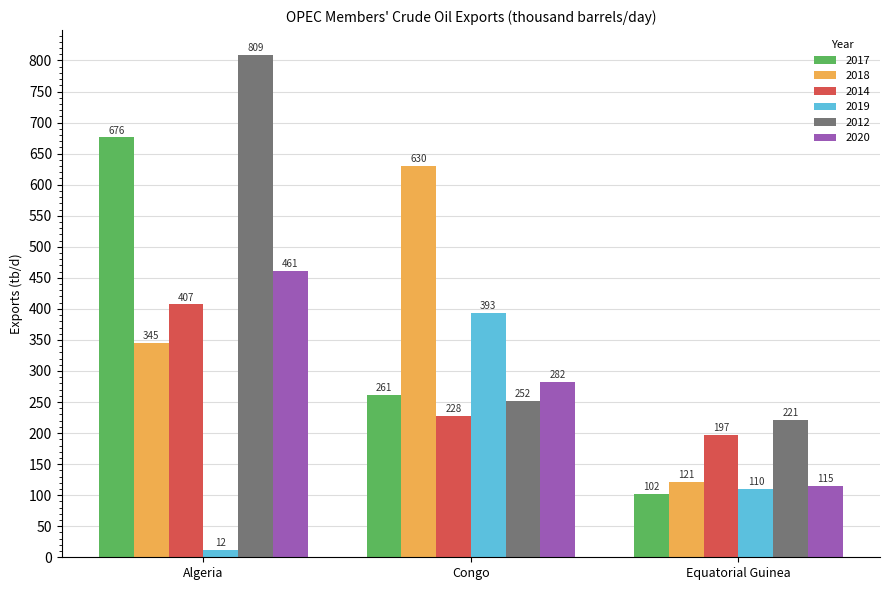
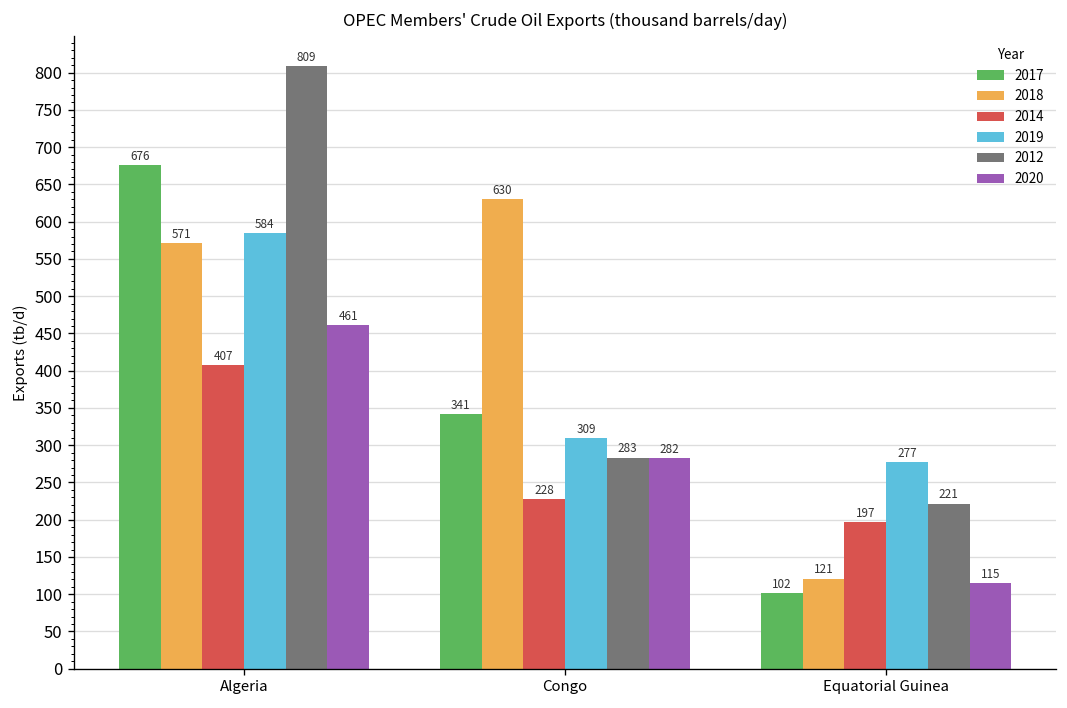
  {
    "2017": {
      "Algeria": 676,
-     "Congo": 261,
+     "Congo": 341,
      "Equatorial Guinea": 102
    },
    "2018": {
-     "Algeria": 345,
+     "Algeria": 571,
      "Congo": 630,
      "Equatorial Guinea": 121
    },
    "2014": {
      "Algeria": 407,
      "Congo": 228,
      "Equatorial Guinea": 197
    },
    "2019": {
-     "Algeria": 12,
-     "Congo": 393,
-     "Equatorial Guinea": 110
+     "Algeria": 584,
+     "Congo": 309,
+     "Equatorial Guinea": 277
    },
    "2012": {
      "Algeria": 809,
-     "Congo": 252,
+     "Congo": 283,
      "Equatorial Guinea": 221
    },
    "2020": {
      "Algeria": 461,
      "Congo": 282,
      "Equatorial Guinea": 115
    }
  }
